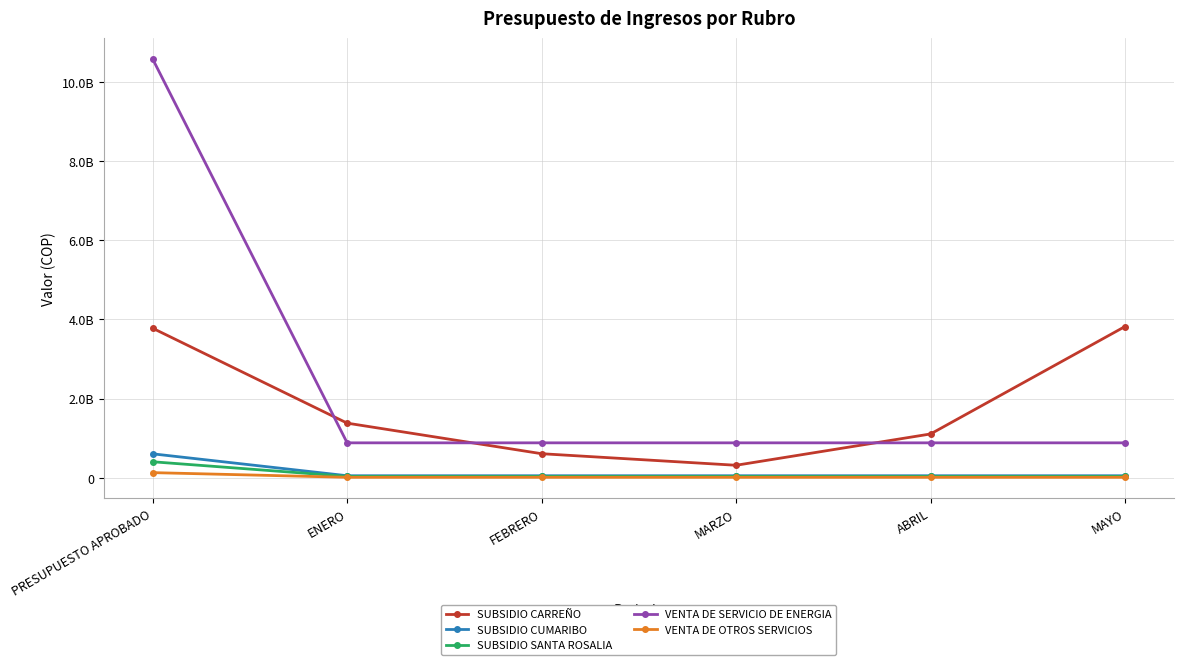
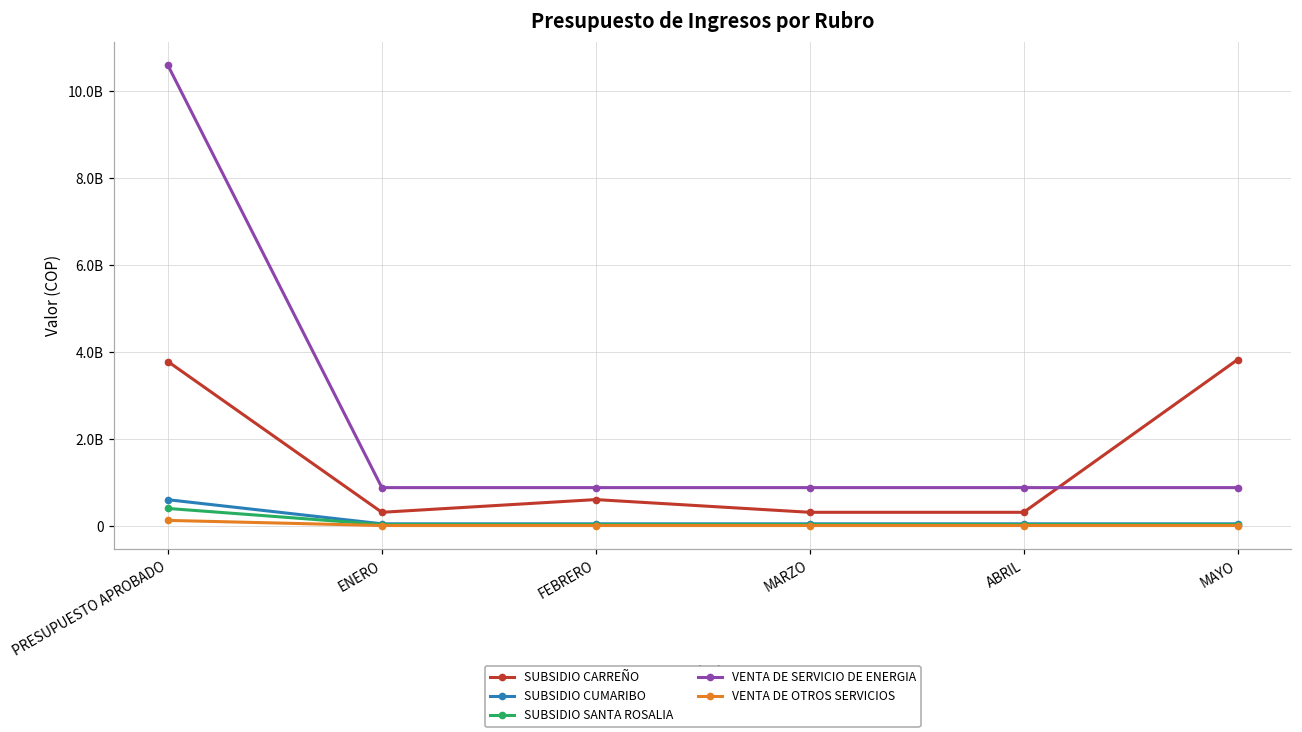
  {
    "SUBSIDIO CARREÑO": {
      "PRESUPUESTO APROBADO": 3800000000,
-     "ENERO": 1400000000,
+     "ENERO": 300000000,
      "FEBRERO": 600000000,
      "MARZO": 300000000,
-     "ABRIL": 1100000000,
+     "ABRIL": 300000000,
      "MAYO": 3800000000
    },
    "SUBSIDIO CUMARIBO": {
      "PRESUPUESTO APROBADO": 600000000
    },
    "SUBSIDIO SANTA ROSALIA": {
      "PRESUPUESTO APROBADO": 400000000
    },
    "VENTA DE SERVICIO DE ENERGIA": {
      "PRESUPUESTO APROBADO": 10600000000,
      "ENERO": 900000000,
      "FEBRERO": 900000000,
      "MARZO": 900000000,
      "ABRIL": 900000000,
      "MAYO": 900000000
    },
    "VENTA DE OTROS SERVICIOS": {
      "PRESUPUESTO APROBADO": 100000000
    }
  }
